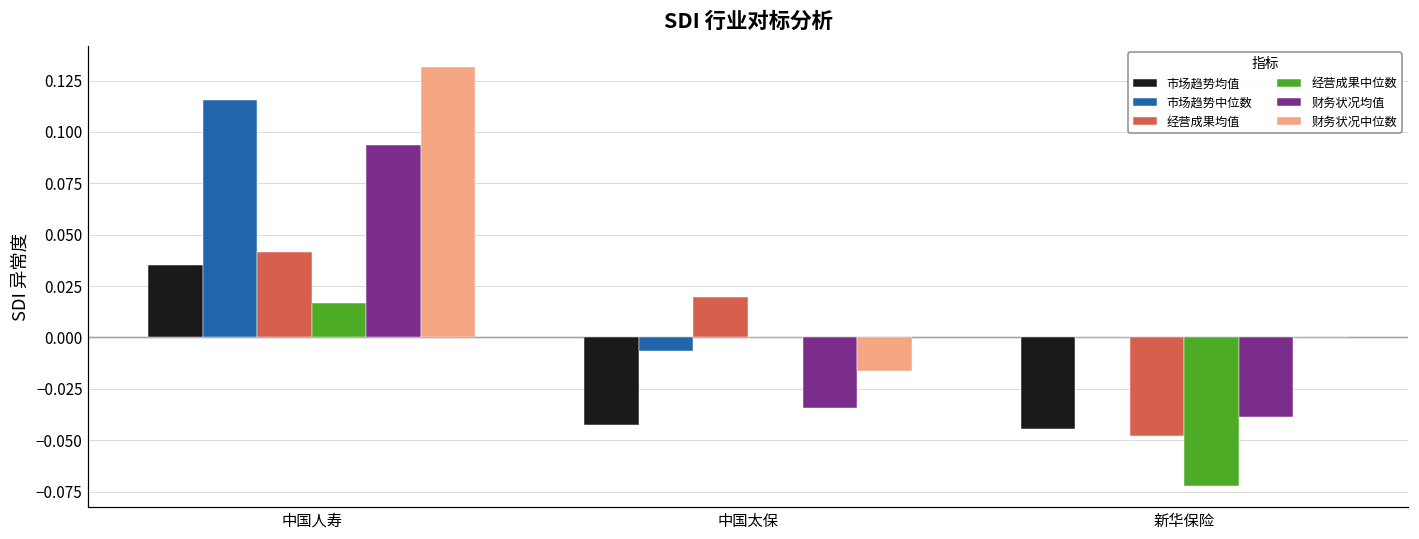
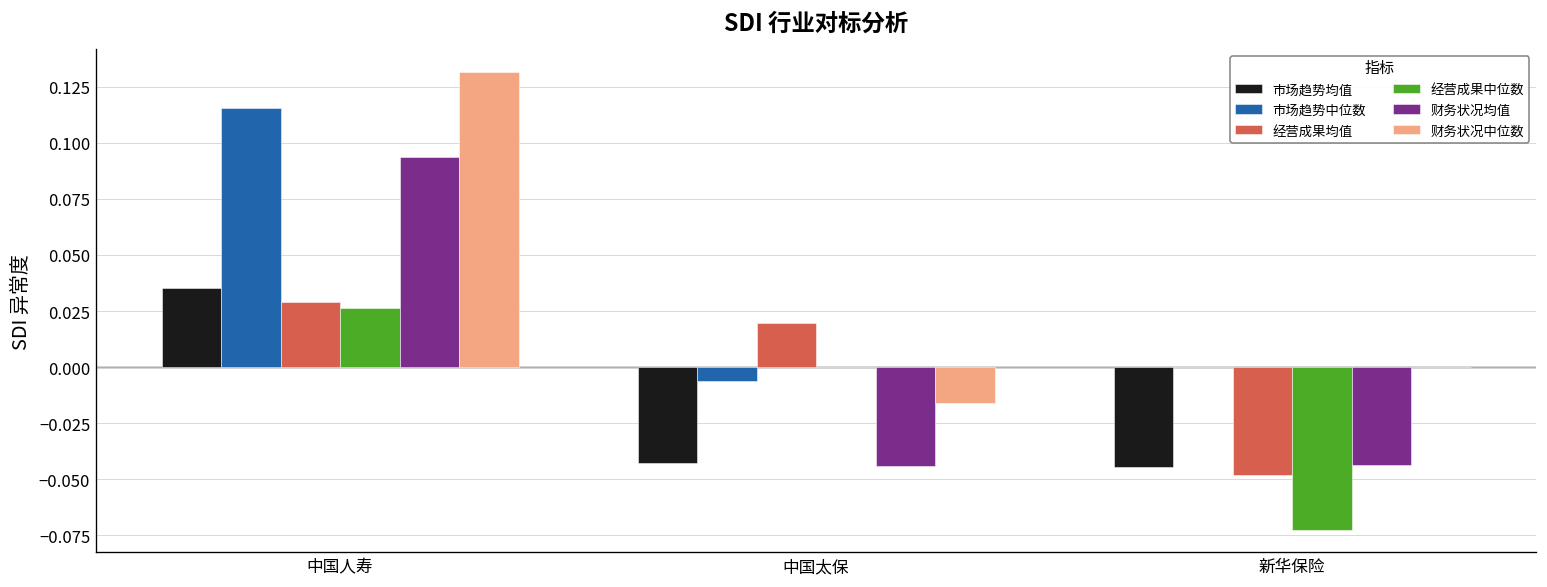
  {
    "市场趋势均值": {
      "中国人寿": 0.035,
      "中国太保": -0.043,
      "新华保险": -0.045
    },
    "市场趋势中位数": {
      "中国人寿": 0.116,
      "中国太保": -0.006,
      "新华保险": 0.000
    },
    "经营成果均值": {
-     "中国人寿": 0.042,
+     "中国人寿": 0.029,
      "中国太保": 0.020,
      "新华保险": -0.048
    },
    "经营成果中位数": {
-     "中国人寿": 0.017,
+     "中国人寿": 0.026,
      "中国太保": 0.000,
      "新华保险": -0.072
    },
    "财务状况均值": {
      "中国人寿": 0.094,
-     "中国太保": -0.035,
-     "新华保险": -0.039
+     "中国太保": -0.044,
+     "新华保险": -0.044
    },
    "财务状况中位数": {
      "中国人寿": 0.132,
      "中国太保": -0.016,
      "新华保险": 0.000
    }
  }
